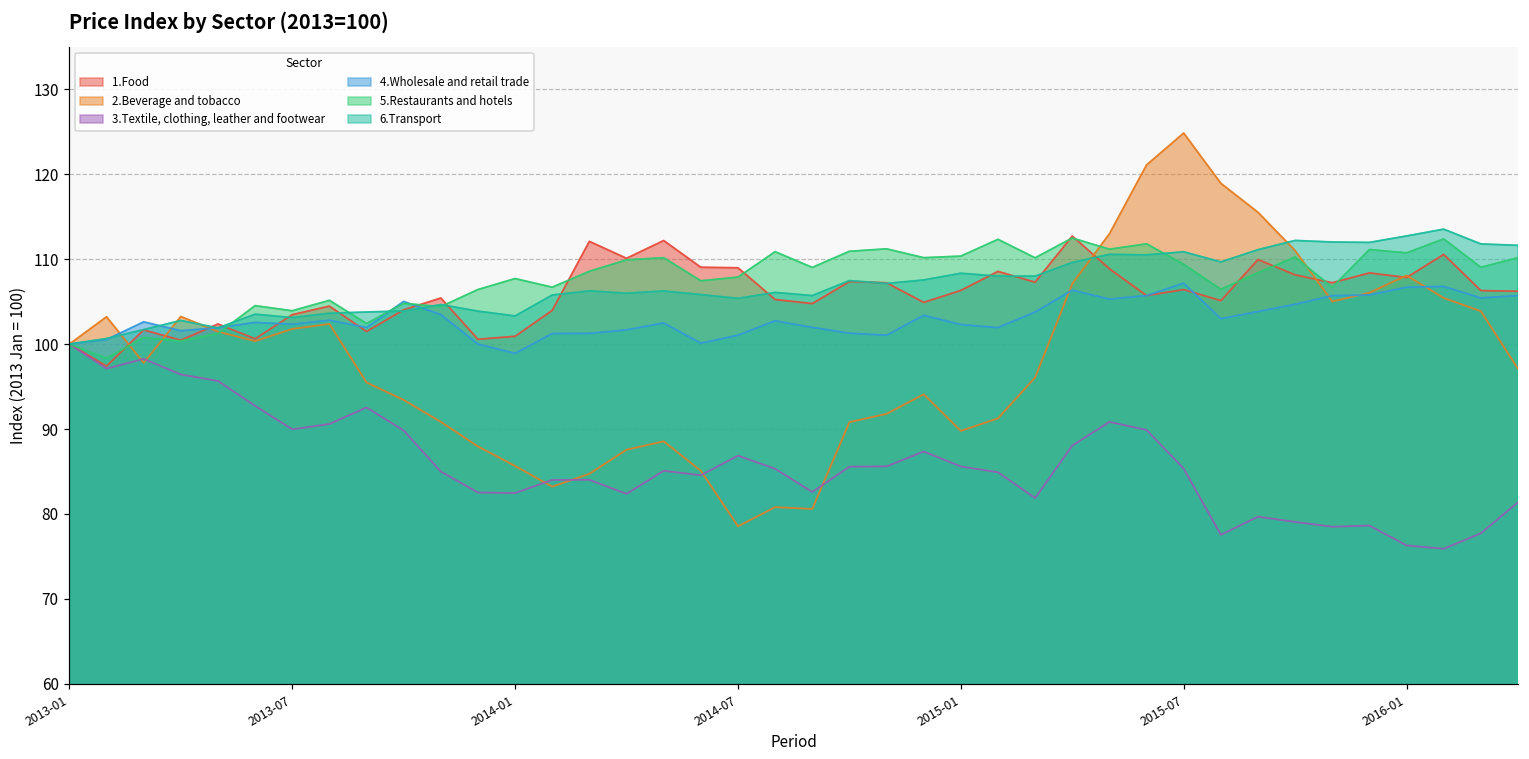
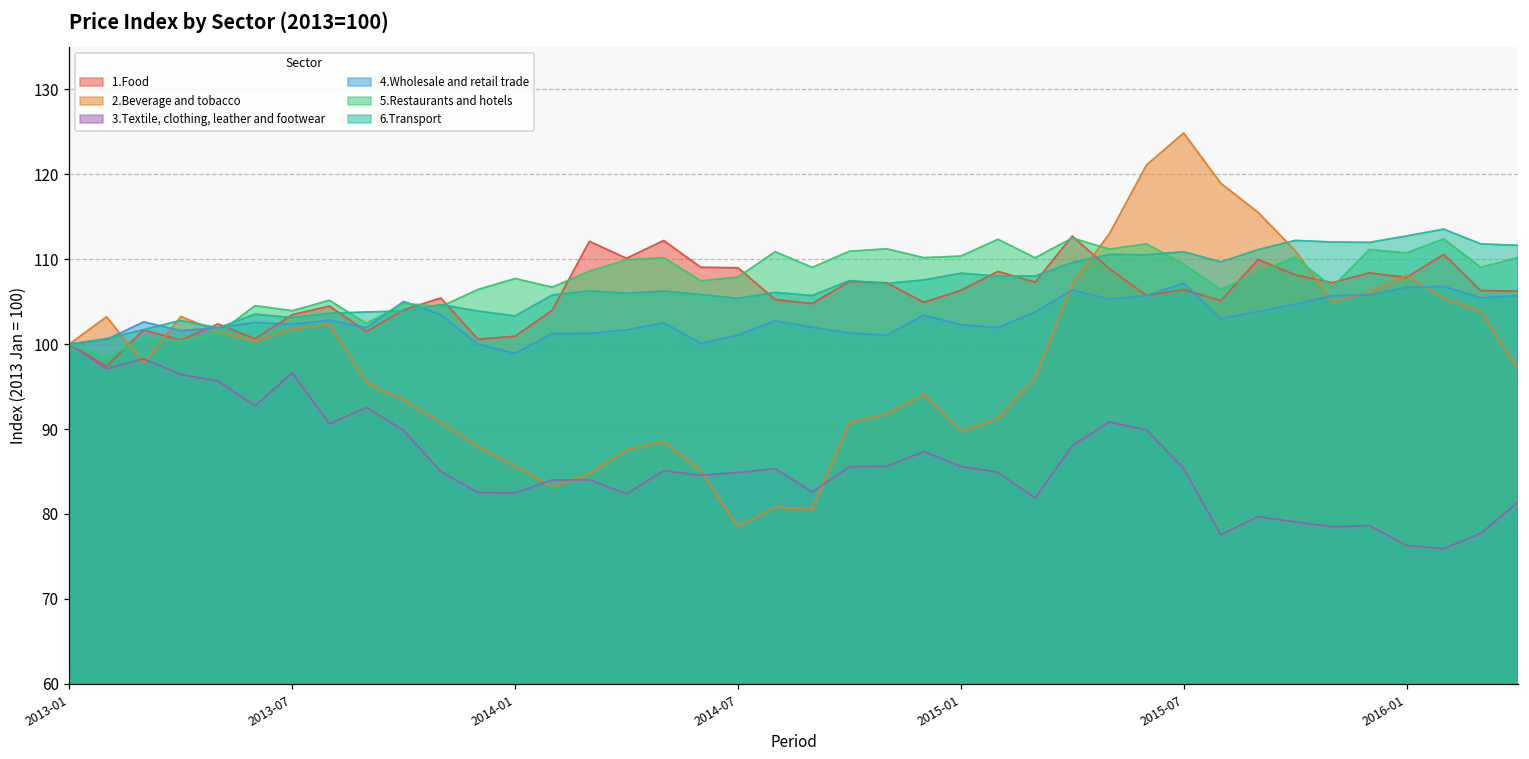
  {
    "3.Textile, clothing, leather and footwear": {
-     "2013-07": 90,
+     "2013-07": 97,
      "2014-01": 82,
-     "2014-07": 87,
+     "2014-07": 85,
      "2015-01": 86,
      "2015-07": 85,
      "2016-01": 76
    }
  }
